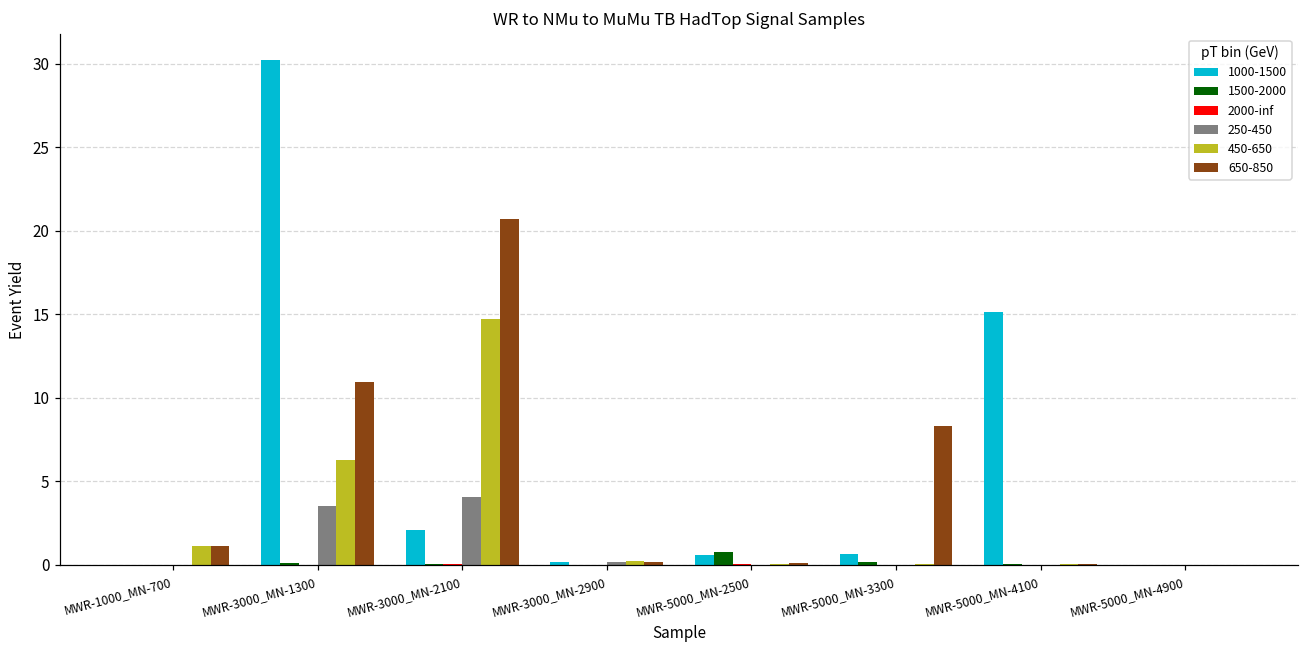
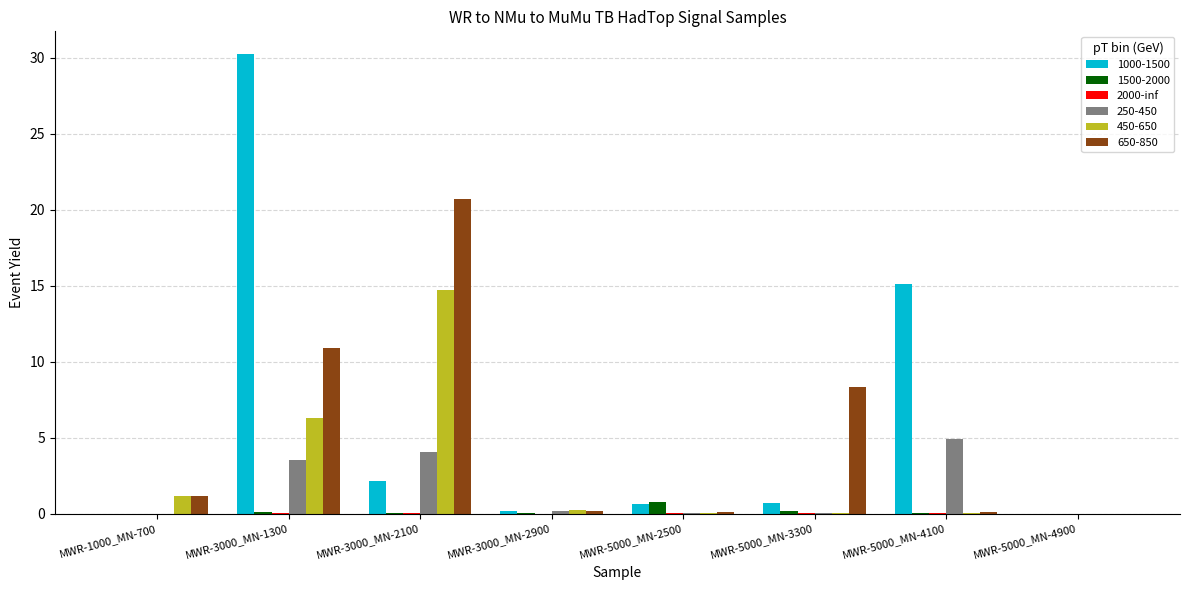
  {
    "1000-1500": {
      "MWR-1000_MN-700": 0.0,
      "MWR-3000_MN-1300": 30.2,
      "MWR-3000_MN-2100": 2.1,
      "MWR-5000_MN-2500": 0.6,
      "MWR-5000_MN-3300": 0.7,
      "MWR-5000_MN-4100": 15.1
    },
    "1500-2000": {
      "MWR-1000_MN-700": 0.0,
      "MWR-5000_MN-2500": 0.8
    },
    "2000-inf": {
      "MWR-1000_MN-700": 0.0
    },
    "250-450": {
      "MWR-1000_MN-700": 0.0,
      "MWR-3000_MN-1300": 3.5,
      "MWR-3000_MN-2100": 4.1,
      "MWR-3000_MN-2900": 0.2,
-     "MWR-5000_MN-4100": 0.0
+     "MWR-5000_MN-4100": 4.9
    },
    "450-650": {
      "MWR-1000_MN-700": 1.2,
      "MWR-3000_MN-1300": 6.3,
      "MWR-3000_MN-2100": 14.7,
      "MWR-3000_MN-2900": 0.2
    },
    "650-850": {
      "MWR-1000_MN-700": 1.2,
      "MWR-3000_MN-1300": 10.9,
      "MWR-3000_MN-2100": 20.7,
      "MWR-3000_MN-2900": 0.2,
      "MWR-5000_MN-3300": 8.3
    }
  }
